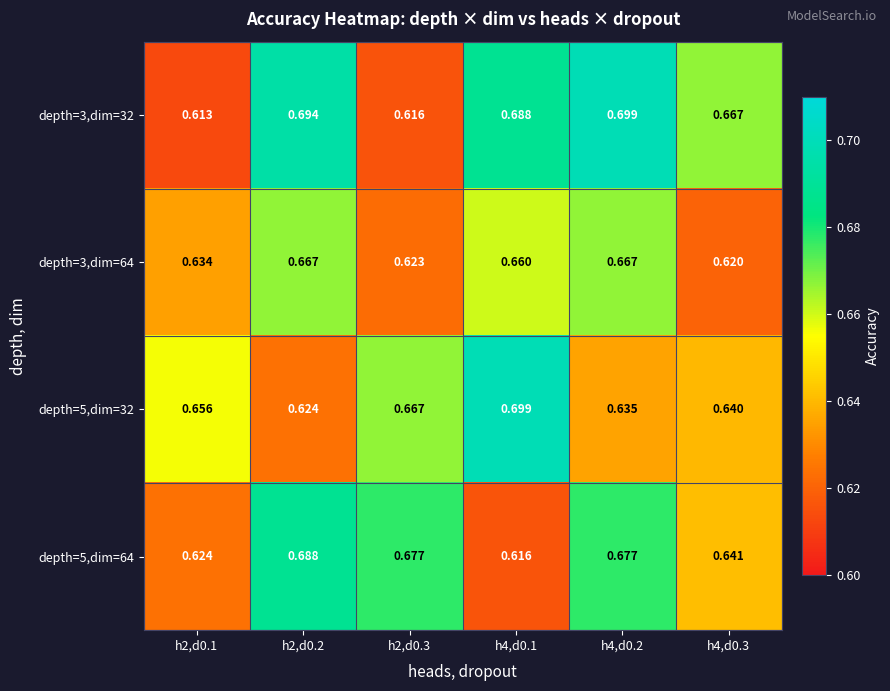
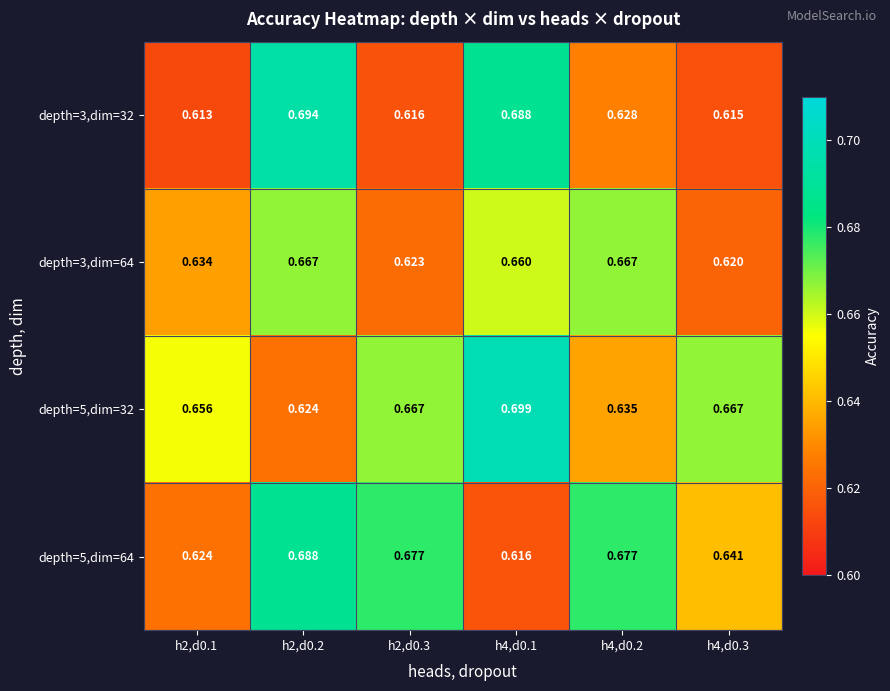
  {
    "depth=3,dim=32": {
      "h2,d0.1": 0.613,
      "h2,d0.2": 0.694,
      "h2,d0.3": 0.616,
      "h4,d0.1": 0.688,
-     "h4,d0.2": 0.699,
-     "h4,d0.3": 0.667
+     "h4,d0.2": 0.628,
+     "h4,d0.3": 0.615
    },
    "depth=3,dim=64": {
      "h2,d0.1": 0.634,
      "h2,d0.2": 0.667,
      "h2,d0.3": 0.623,
      "h4,d0.1": 0.660,
      "h4,d0.2": 0.667,
      "h4,d0.3": 0.620
    },
    "depth=5,dim=32": {
      "h2,d0.1": 0.656,
      "h2,d0.2": 0.624,
      "h2,d0.3": 0.667,
      "h4,d0.1": 0.699,
      "h4,d0.2": 0.635,
-     "h4,d0.3": 0.640
+     "h4,d0.3": 0.667
    },
    "depth=5,dim=64": {
      "h2,d0.1": 0.624,
      "h2,d0.2": 0.688,
      "h2,d0.3": 0.677,
      "h4,d0.1": 0.616,
      "h4,d0.2": 0.677,
      "h4,d0.3": 0.641
    }
  }
